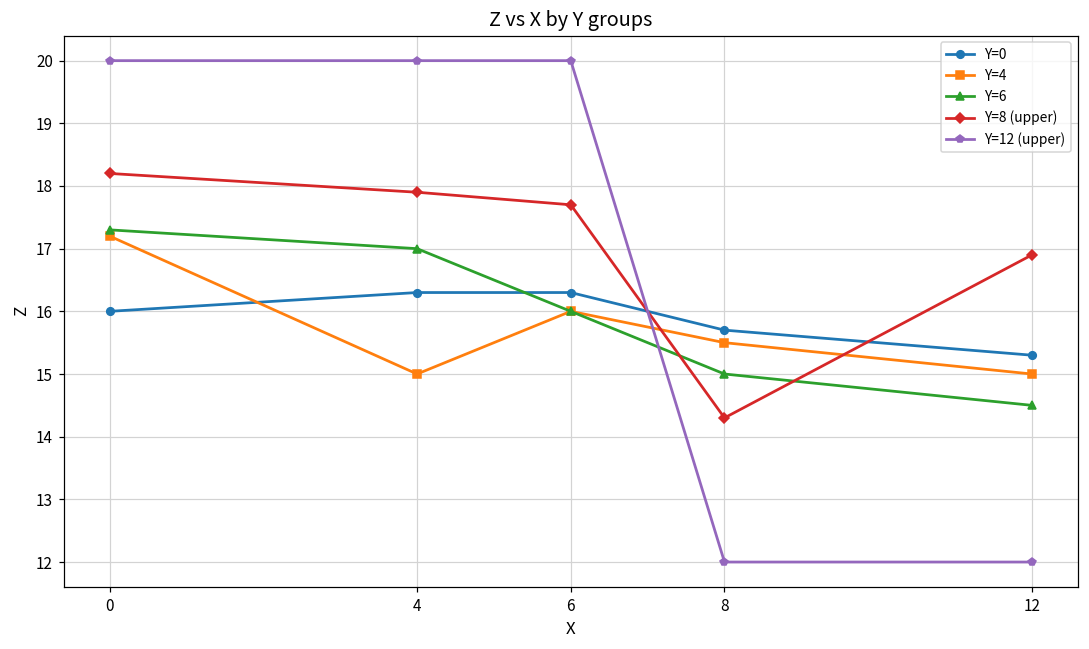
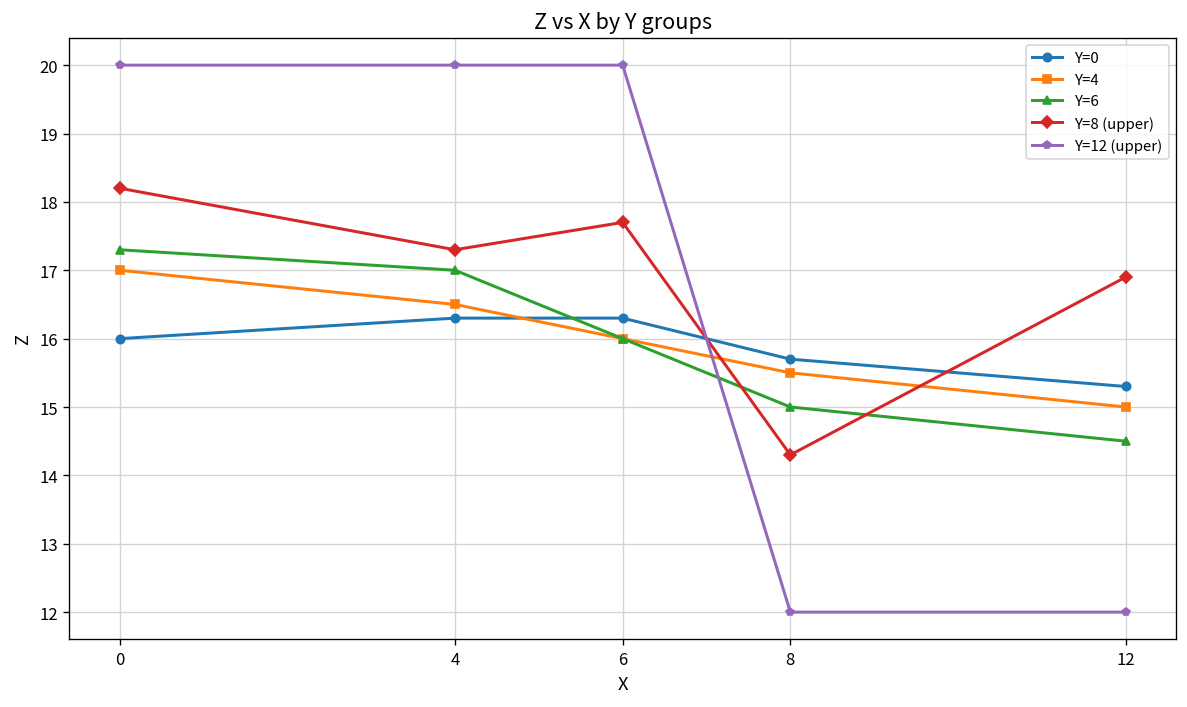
  {
    "Y=0": {
      "0": 16.0,
      "4": 16.3,
      "6": 16.3,
      "8": 15.7,
      "12": 15.3
    },
    "Y=4": {
-     "0": 17.2,
-     "4": 15.0,
+     "0": 17.0,
+     "4": 16.5,
      "8": 15.5,
      "12": 15.0
    },
    "Y=6": {
      "0": 17.3,
      "4": 17.0,
      "8": 15.0,
      "12": 14.5
    },
    "Y=8 (upper)": {
      "0": 18.2,
-     "4": 17.9,
+     "4": 17.3,
      "6": 17.7,
      "8": 14.3,
      "12": 16.9
    },
    "Y=12 (upper)": {
      "0": 20.0,
      "4": 20.0,
      "6": 20.0,
      "8": 12.0,
      "12": 12.0
    }
  }
